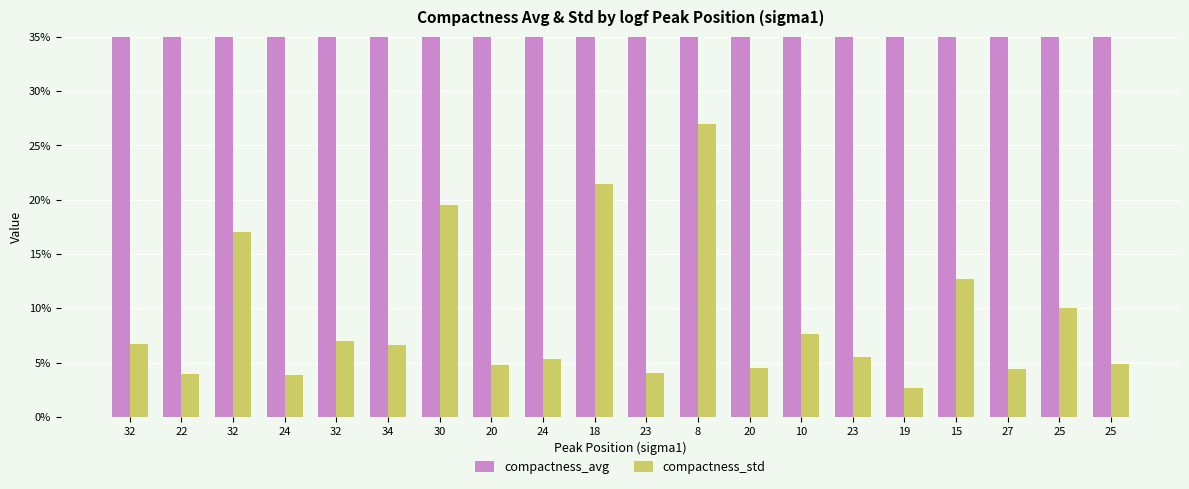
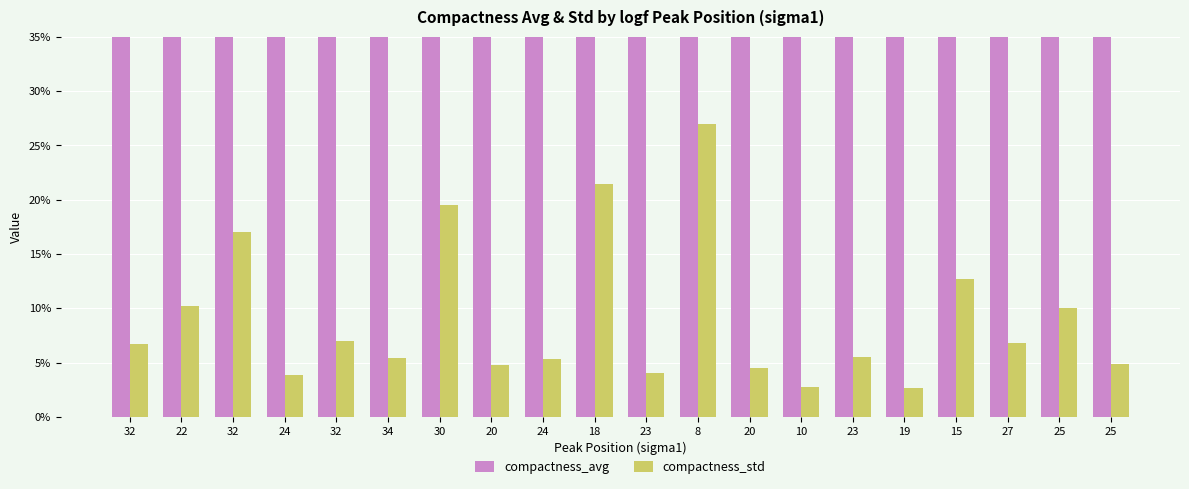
  {
    "compactness_std": {
-     "22": "4.0%",
-     "34": "6.7%",
+     "22": "10.2%",
+     "34": "5.5%",
      "30": "19.5%",
      "18": "21.5%",
      "8": "27.0%",
-     "10": "7.6%",
+     "10": "2.7%",
      "19": "2.7%",
      "15": "12.7%",
-     "27": "4.4%"
+     "27": "6.8%"
    }
  }
